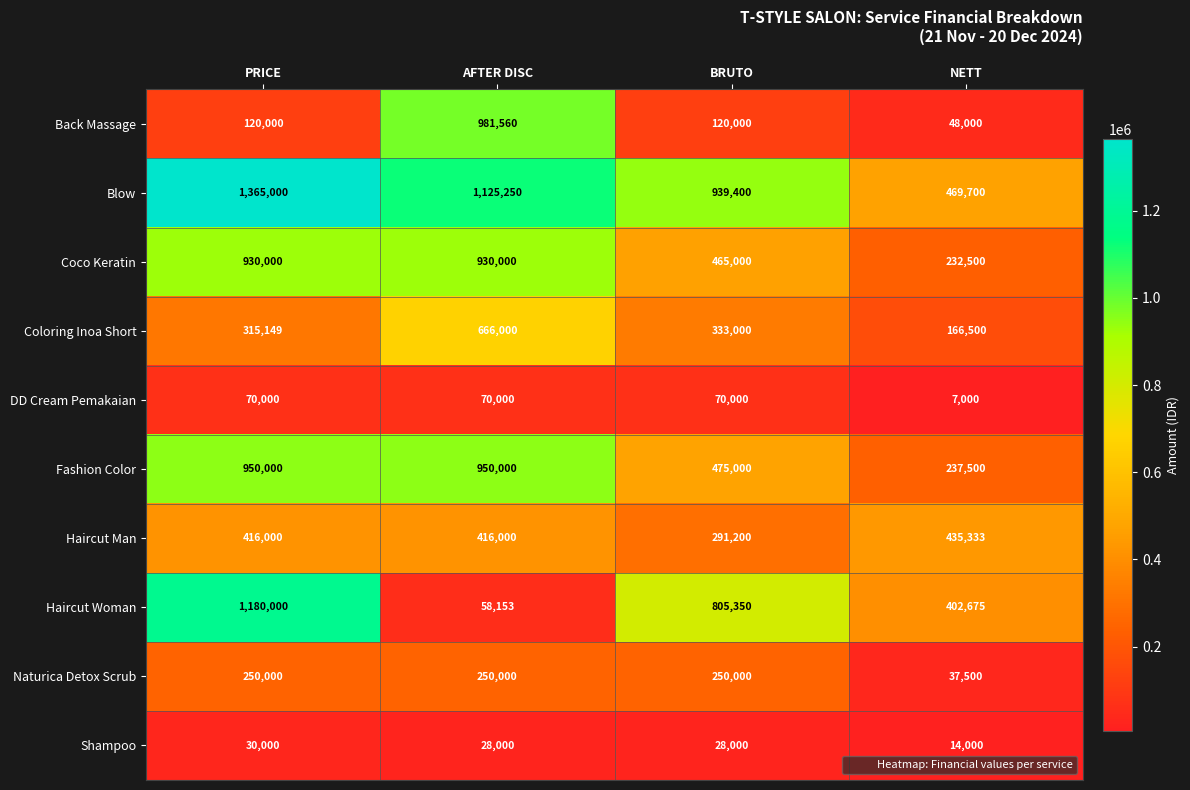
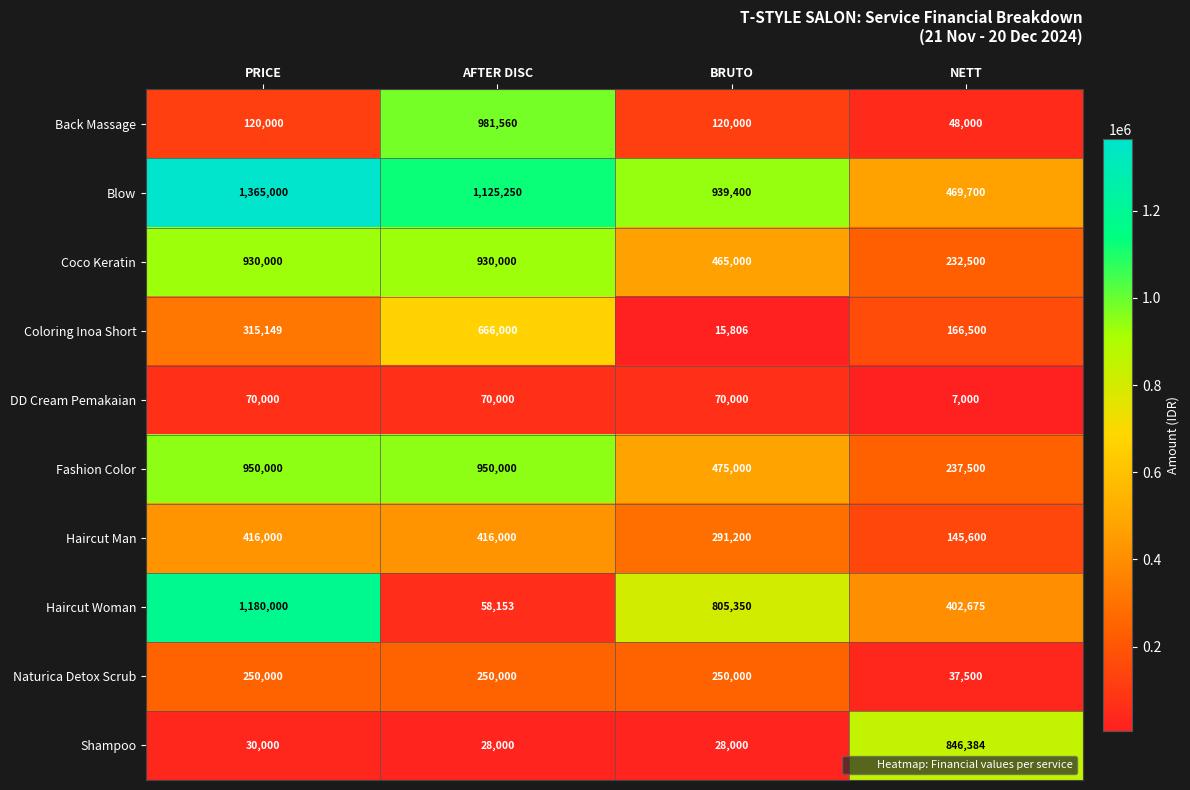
  {
    "Back Massage": {
      "PRICE": "120,000",
      "AFTER DISC": "981,560",
      "BRUTO": "120,000",
      "NETT": "48,000"
    },
    "Blow": {
      "PRICE": "1,365,000",
      "AFTER DISC": "1,125,250",
      "BRUTO": "939,400",
      "NETT": "469,700"
    },
    "Coco Keratin": {
      "PRICE": "930,000",
      "AFTER DISC": "930,000",
      "BRUTO": "465,000",
      "NETT": "232,500"
    },
    "Coloring Inoa Short": {
      "PRICE": "315,149",
      "AFTER DISC": "666,000",
-     "BRUTO": "333,000",
+     "BRUTO": "15,806",
      "NETT": "166,500"
    },
    "DD Cream Pemakaian": {
      "PRICE": "70,000",
      "AFTER DISC": "70,000",
      "BRUTO": "70,000",
      "NETT": "7,000"
    },
    "Fashion Color": {
      "PRICE": "950,000",
      "AFTER DISC": "950,000",
      "BRUTO": "475,000",
      "NETT": "237,500"
    },
    "Haircut Man": {
      "PRICE": "416,000",
      "AFTER DISC": "416,000",
      "BRUTO": "291,200",
-     "NETT": "435,333"
+     "NETT": "145,600"
    },
    "Haircut Woman": {
      "PRICE": "1,180,000",
      "AFTER DISC": "58,153",
      "BRUTO": "805,350",
      "NETT": "402,675"
    },
    "Naturica Detox Scrub": {
      "PRICE": "250,000",
      "AFTER DISC": "250,000",
      "BRUTO": "250,000",
      "NETT": "37,500"
    },
    "Shampoo": {
      "PRICE": "30,000",
      "AFTER DISC": "28,000",
      "BRUTO": "28,000",
-     "NETT": "14,000"
+     "NETT": "846,384"
    }
  }
